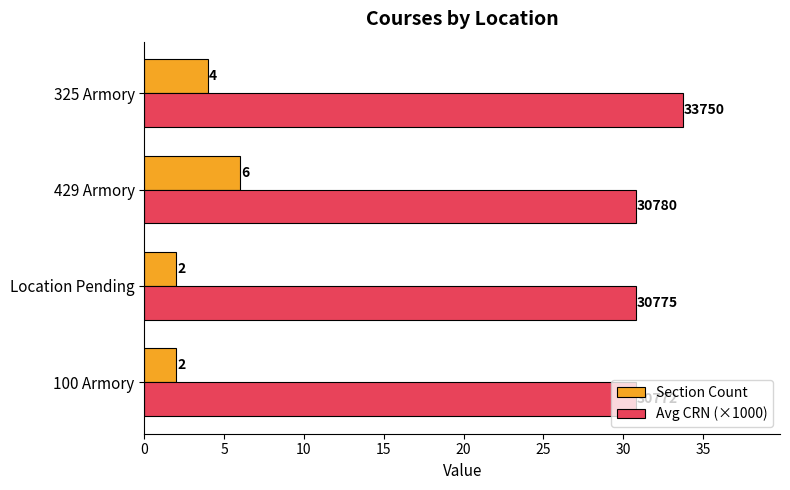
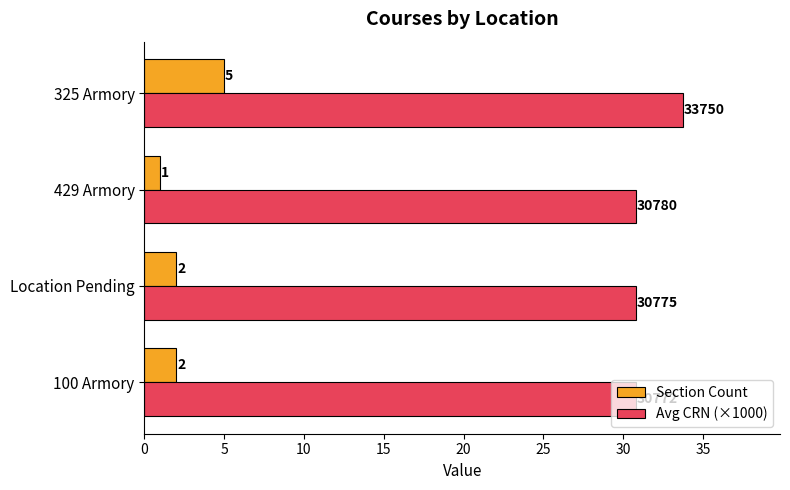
  {
    "Section Count": {
-     "325 Armory": 4,
-     "429 Armory": 6,
+     "325 Armory": 5,
+     "429 Armory": 1,
      "Location Pending": 2,
      "100 Armory": 2
    }
  }
